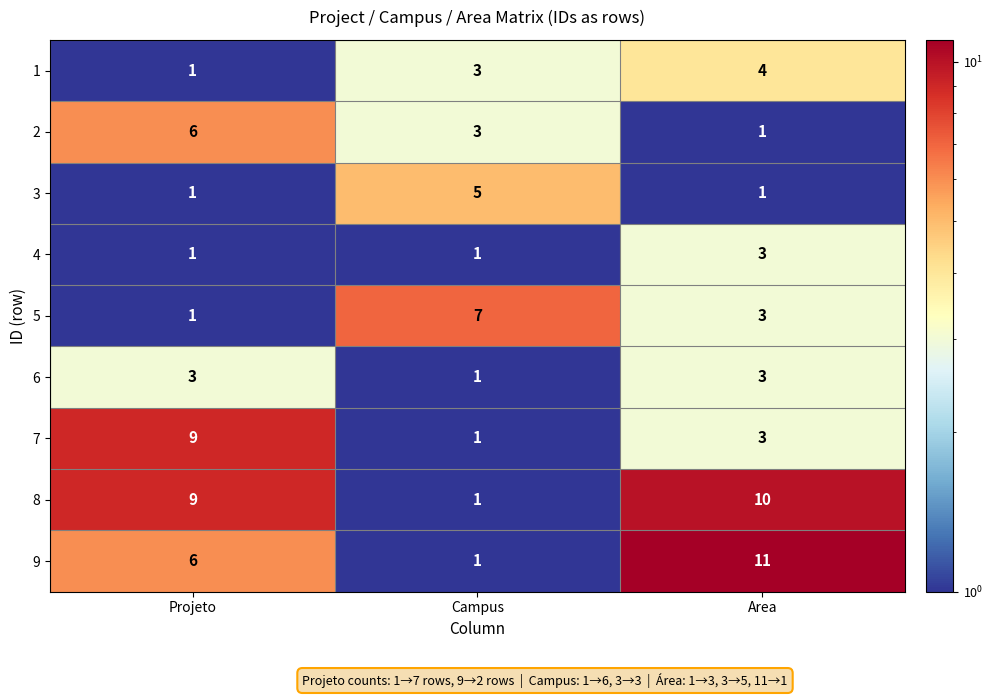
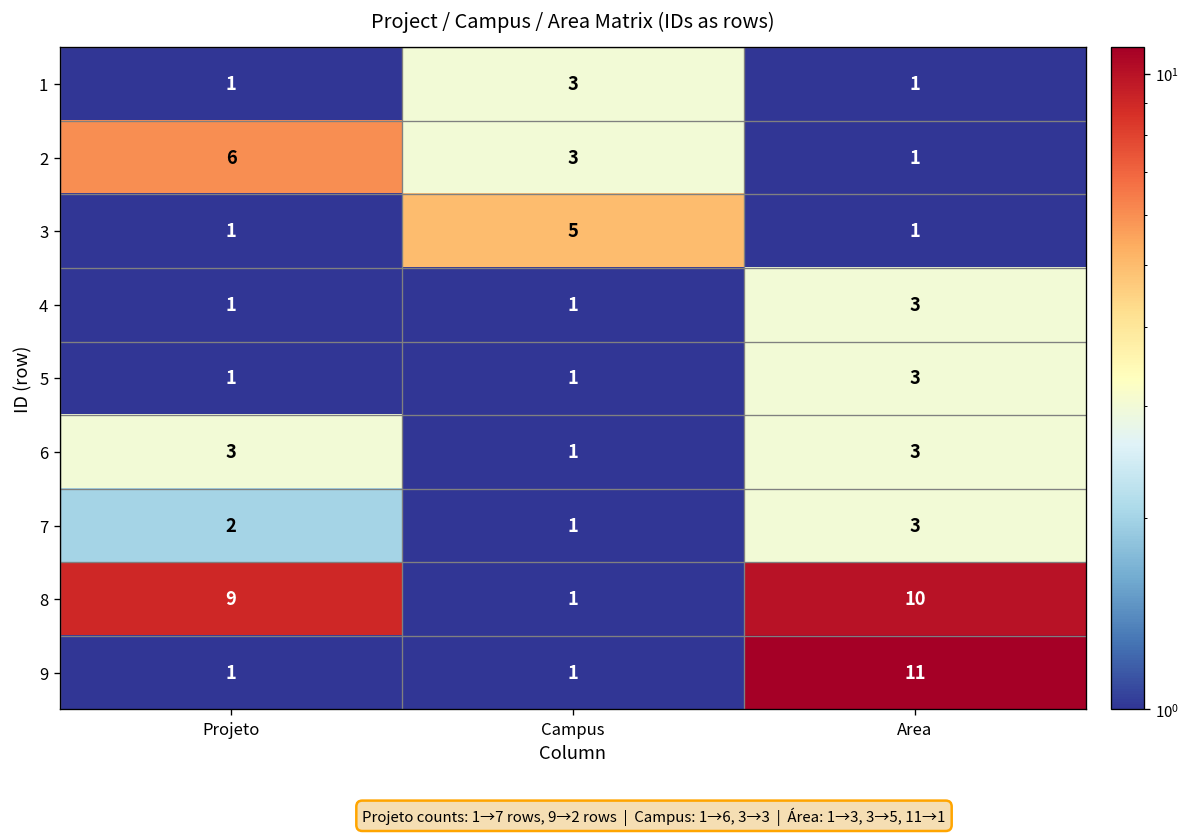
  {
    "1": {
      "Projeto": 1,
      "Campus": 3,
-     "Area": 4
+     "Area": 1
    },
    "2": {
      "Projeto": 6,
      "Campus": 3,
      "Area": 1
    },
    "3": {
      "Projeto": 1,
      "Campus": 5,
      "Area": 1
    },
    "4": {
      "Projeto": 1,
      "Campus": 1,
      "Area": 3
    },
    "5": {
      "Projeto": 1,
-     "Campus": 7,
+     "Campus": 1,
      "Area": 3
    },
    "6": {
      "Projeto": 3,
      "Campus": 1,
      "Area": 3
    },
    "7": {
-     "Projeto": 9,
+     "Projeto": 2,
      "Campus": 1,
      "Area": 3
    },
    "8": {
      "Projeto": 9,
      "Campus": 1,
      "Area": 10
    },
    "9": {
-     "Projeto": 6,
+     "Projeto": 1,
      "Campus": 1,
      "Area": 11
    }
  }
